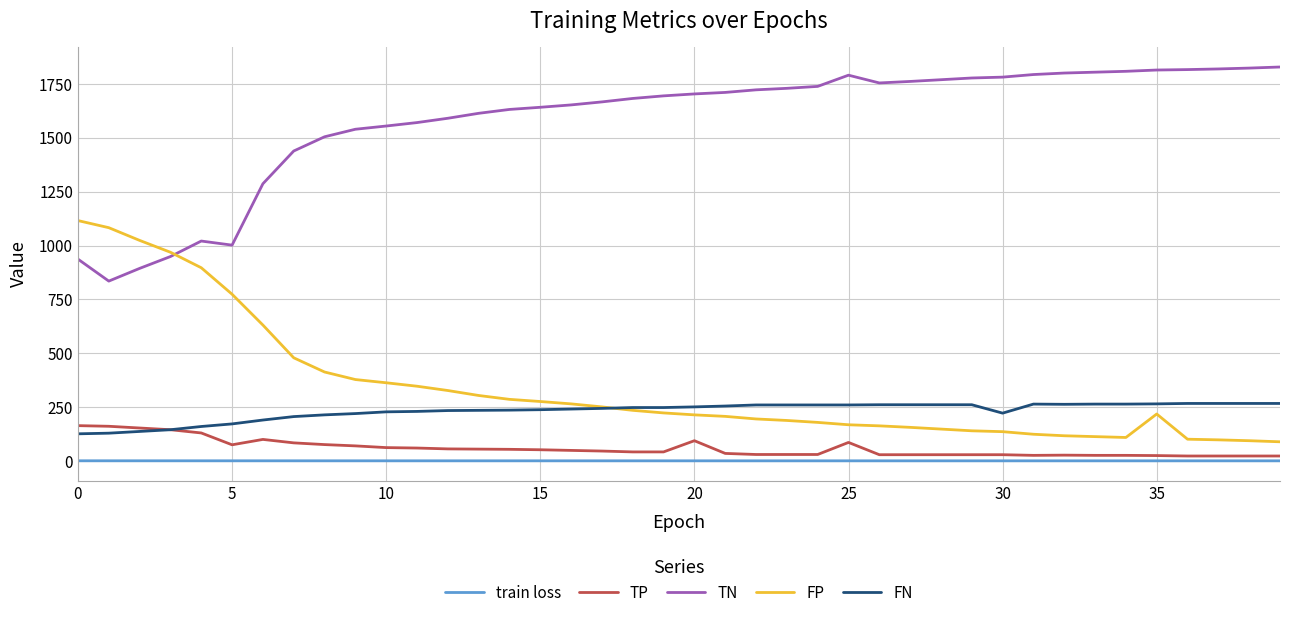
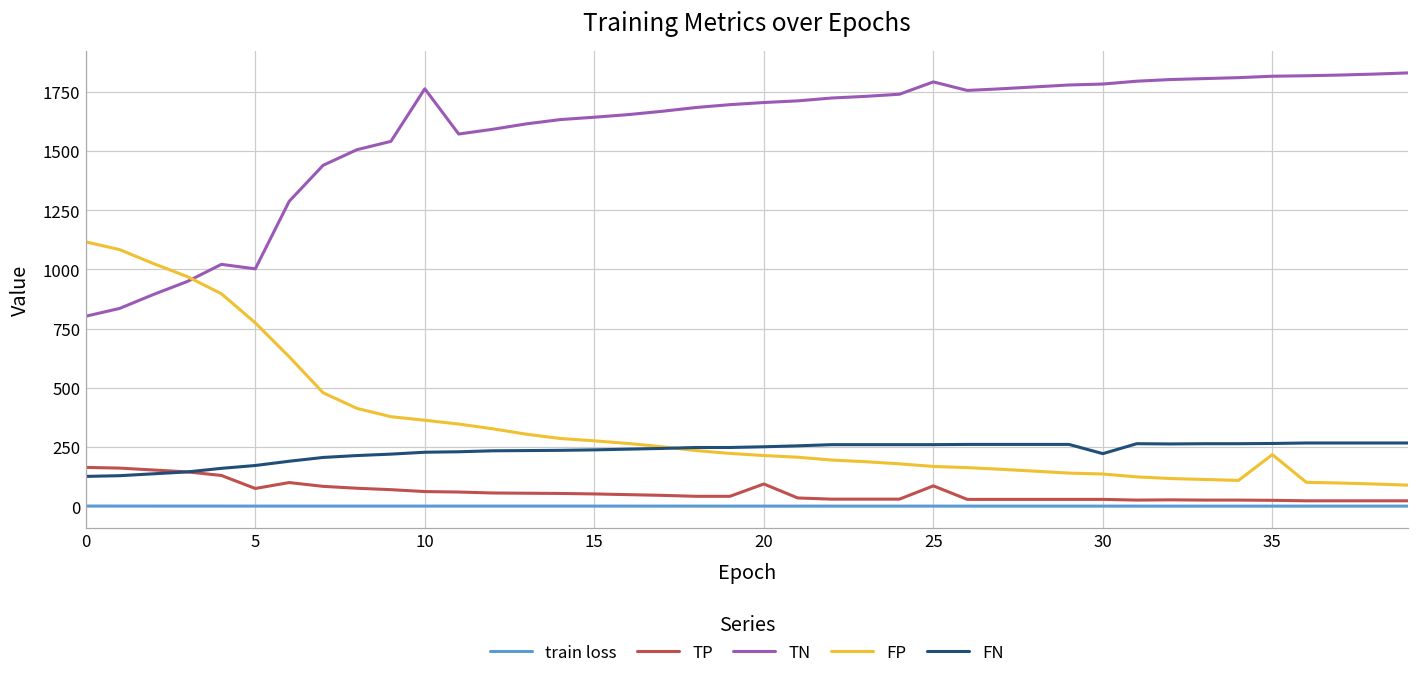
  {
    "train loss": {
      "0": 0,
      "5": 0,
      "10": 0,
      "15": 0,
      "20": 0,
      "25": 0,
      "30": 0,
      "35": 0
    },
    "TP": {
      "0": 160,
      "5": 80,
      "10": 60,
      "15": 50,
      "20": 90,
      "25": 90,
      "30": 30,
      "35": 30
    },
    "TN": {
-     "0": 940,
+     "0": 800,
      "5": 1000,
-     "10": 1560,
+     "10": 1760,
      "15": 1640,
      "20": 1700,
      "25": 1790,
      "30": 1780,
      "35": 1820
    },
    "FP": {
      "0": 1120,
      "5": 770,
      "10": 360,
      "15": 280,
      "20": 210,
      "25": 170,
      "30": 140,
      "35": 220
    },
    "FN": {
      "0": 130,
      "5": 170,
      "10": 230,
      "15": 240,
      "20": 250,
      "25": 260,
      "30": 220,
      "35": 270
    }
  }
